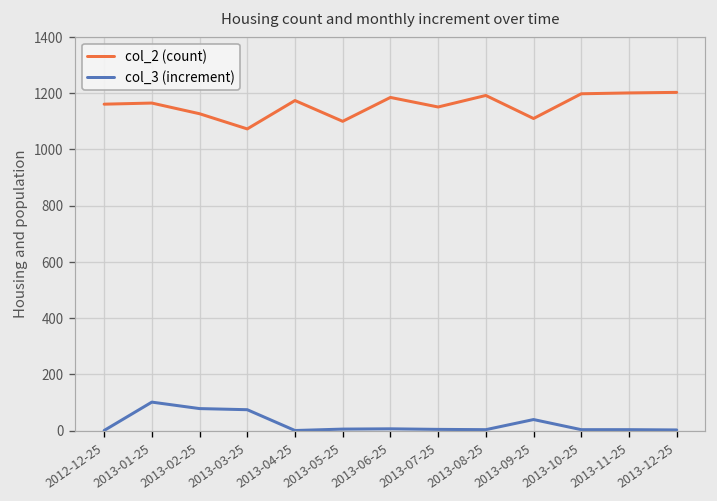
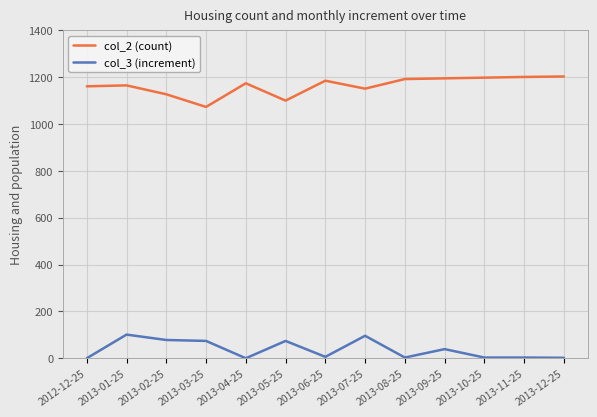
  {
    "col_2 (count)": {
      "2012-12-25": 1160,
      "2013-01-25": 1170,
      "2013-02-25": 1130,
      "2013-03-25": 1070,
      "2013-04-25": 1170,
      "2013-05-25": 1100,
      "2013-06-25": 1190,
      "2013-07-25": 1150,
      "2013-08-25": 1190,
-     "2013-09-25": 1110,
+     "2013-09-25": 1200,
      "2013-10-25": 1200,
      "2013-11-25": 1200,
      "2013-12-25": 1200
    },
    "col_3 (increment)": {
      "2012-12-25": 0,
      "2013-01-25": 100,
      "2013-02-25": 80,
      "2013-03-25": 70,
      "2013-04-25": 0,
-     "2013-05-25": 10,
+     "2013-05-25": 70,
      "2013-06-25": 10,
-     "2013-07-25": 0,
+     "2013-07-25": 100,
      "2013-08-25": 0,
      "2013-09-25": 40,
      "2013-10-25": 0,
      "2013-11-25": 0,
      "2013-12-25": 0
    }
  }
